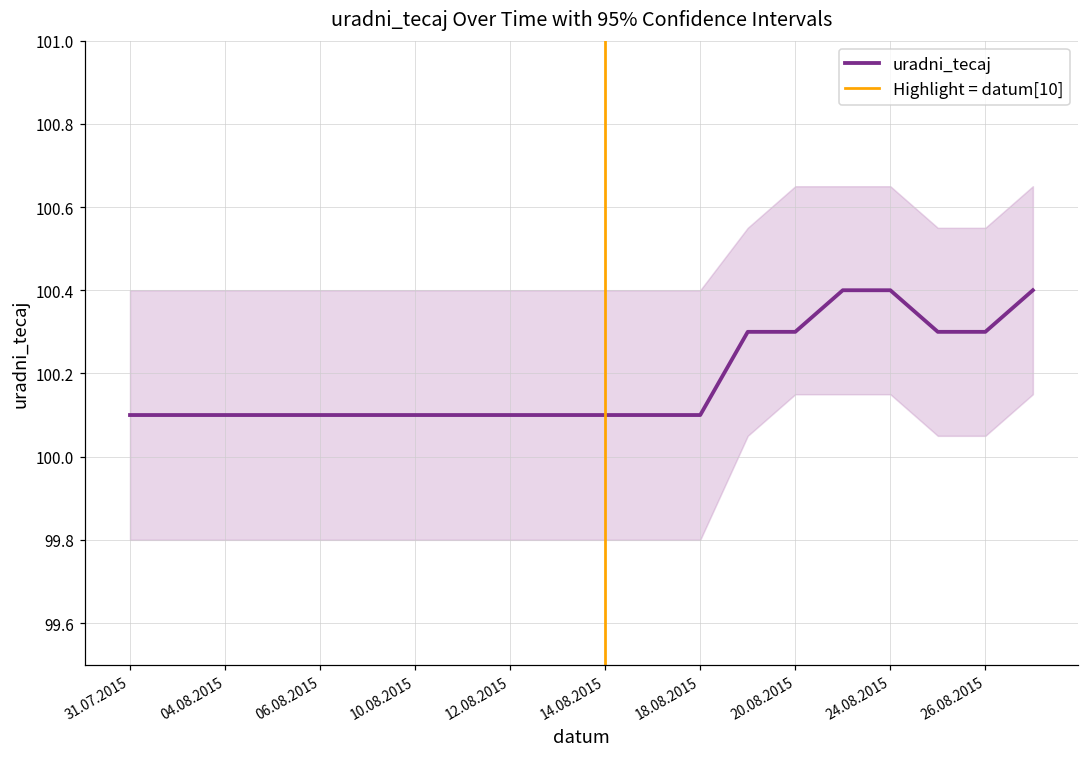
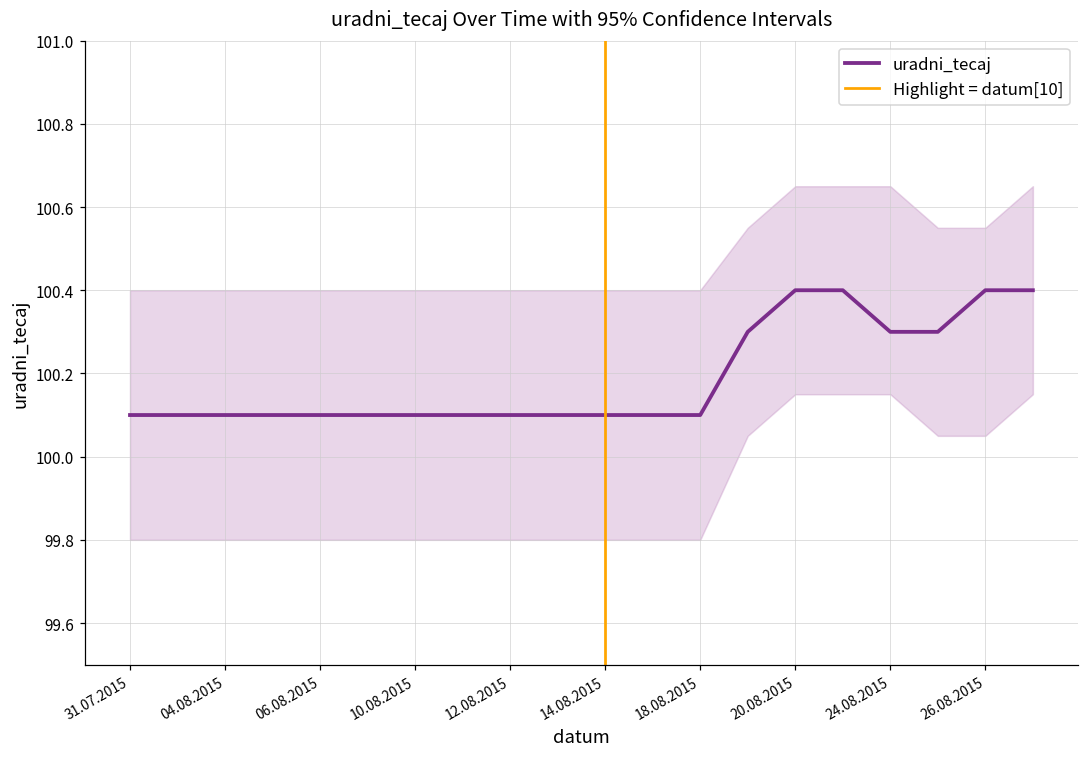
  {
    "uradni_tecaj": {
      "31.07.2015": 100.1,
      "04.08.2015": 100.1,
      "06.08.2015": 100.1,
      "10.08.2015": 100.1,
      "12.08.2015": 100.1,
      "14.08.2015": 100.1,
      "18.08.2015": 100.1,
-     "20.08.2015": 100.3,
-     "24.08.2015": 100.4,
-     "26.08.2015": 100.3
+     "20.08.2015": 100.4,
+     "24.08.2015": 100.3,
+     "26.08.2015": 100.4
    }
  }
